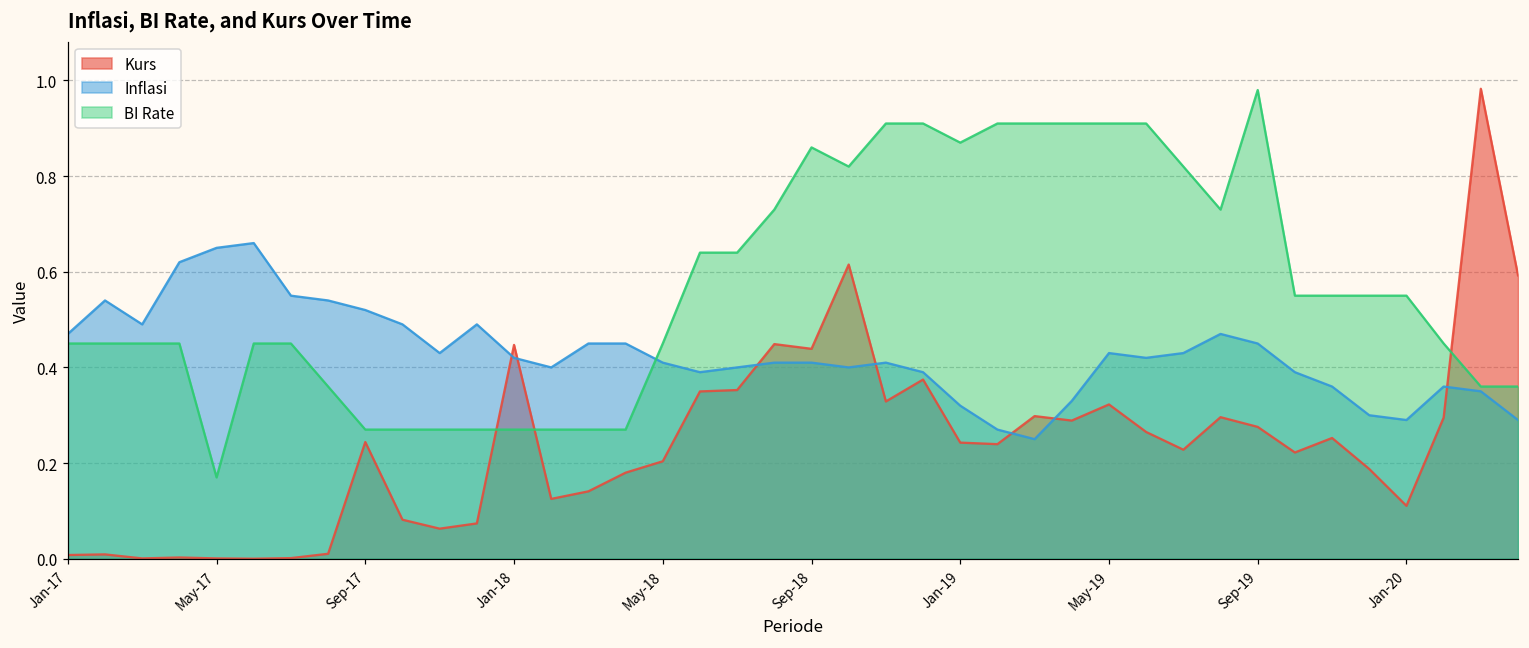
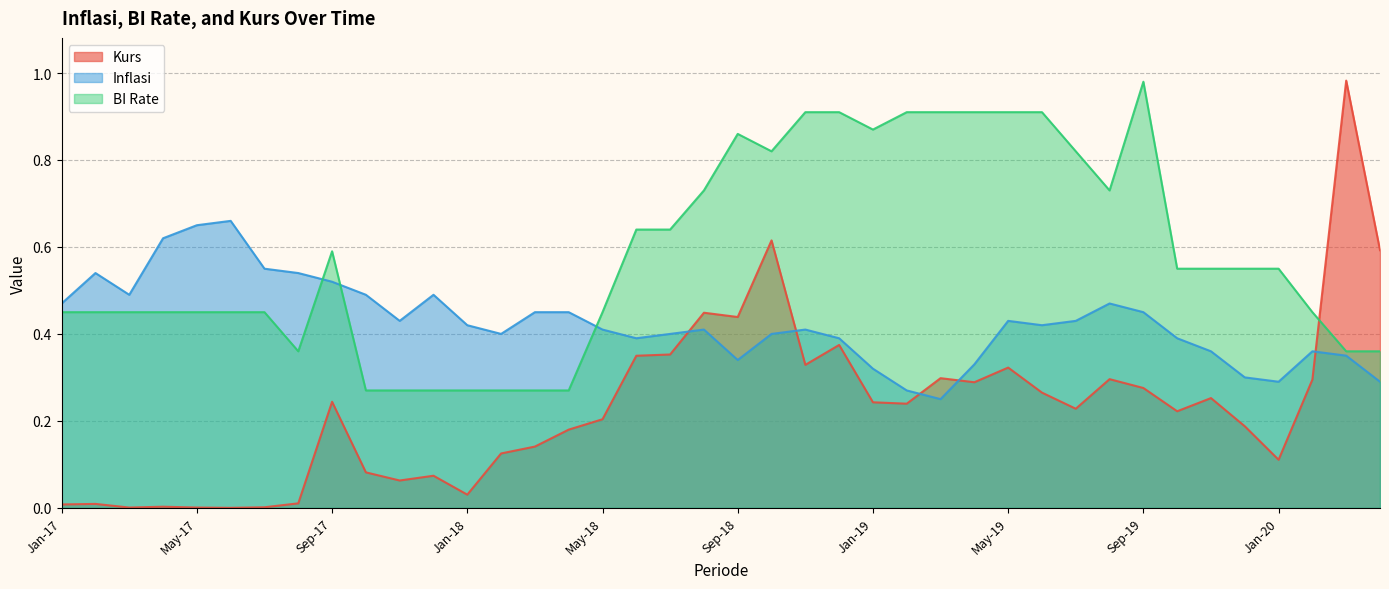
  {
    "Kurs": {
      "Jan-17": 0.01,
      "May-17": 0.00,
      "Sep-17": 0.24,
-     "Jan-18": 0.45,
+     "Jan-18": 0.03,
      "May-18": 0.20,
      "Sep-18": 0.44,
      "Jan-19": 0.24,
      "May-19": 0.32,
      "Sep-19": 0.28,
      "Jan-20": 0.11
    },
    "Inflasi": {
      "Jan-17": 0.47,
      "May-17": 0.65,
      "Sep-17": 0.52,
      "Jan-18": 0.42,
      "May-18": 0.41,
-     "Sep-18": 0.41,
+     "Sep-18": 0.34,
      "Jan-19": 0.32,
      "May-19": 0.43,
      "Sep-19": 0.45,
      "Jan-20": 0.29
    },
    "BI Rate": {
      "Jan-17": 0.45,
-     "May-17": 0.17,
-     "Sep-17": 0.27,
+     "May-17": 0.45,
+     "Sep-17": 0.59,
      "Jan-18": 0.27,
      "May-18": 0.45,
      "Sep-18": 0.86,
      "Jan-19": 0.87,
      "May-19": 0.91,
      "Sep-19": 0.98,
      "Jan-20": 0.55
    }
  }
